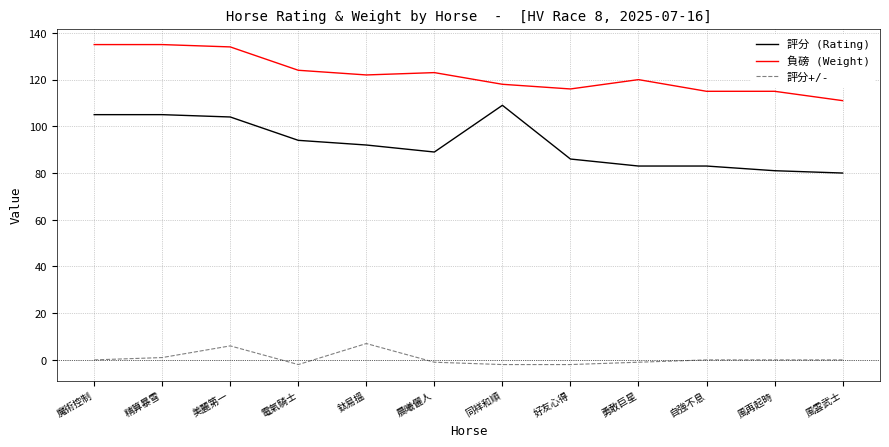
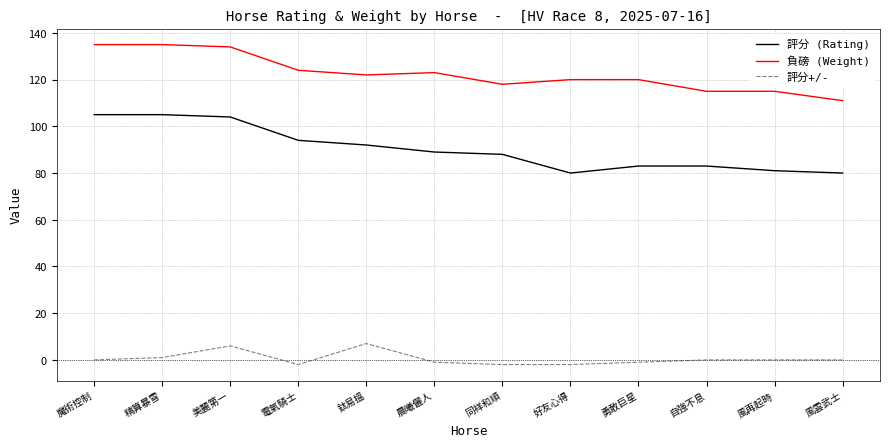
  {
    "評分 (Rating)": {
      "魔術控制": 105,
      "精算暴雪": 105,
      "美麗第一": 104,
      "電氣騎士": 94,
      "鈦易搵": 92,
      "晨曦儷人": 89,
-     "同祥和順": 109,
-     "好友心得": 86,
+     "同祥和順": 88,
+     "好友心得": 80,
      "勇敢巨星": 83,
      "自強不息": 83,
      "風再起時": 81,
      "風雲武士": 80
    },
    "負磅 (Weight)": {
      "魔術控制": 135,
      "精算暴雪": 135,
      "美麗第一": 134,
      "電氣騎士": 124,
      "鈦易搵": 122,
      "晨曦儷人": 123,
      "同祥和順": 118,
-     "好友心得": 116,
+     "好友心得": 120,
      "勇敢巨星": 120,
      "自強不息": 115,
      "風再起時": 115,
      "風雲武士": 111
    },
    "評分+/-": {
      "魔術控制": 0,
      "精算暴雪": 1,
      "美麗第一": 6,
      "電氣騎士": -2,
      "鈦易搵": 7,
      "晨曦儷人": -1,
      "同祥和順": -2,
      "好友心得": -2,
      "勇敢巨星": -1,
      "自強不息": 0,
      "風再起時": 0,
      "風雲武士": 0
    }
  }
